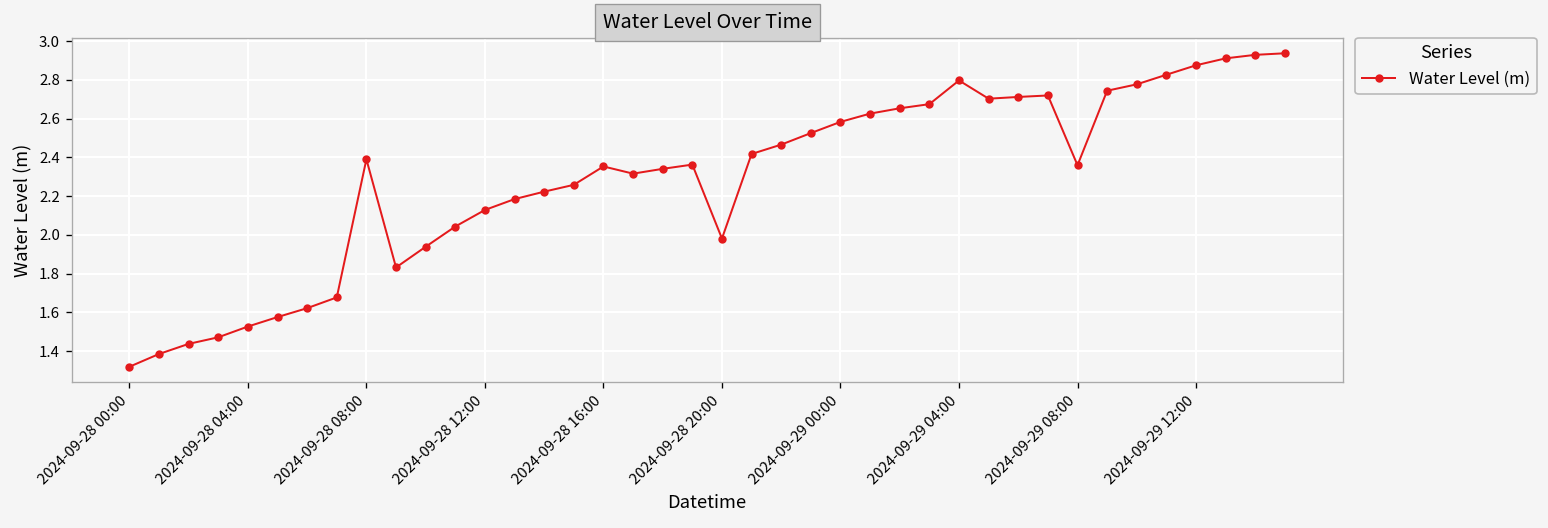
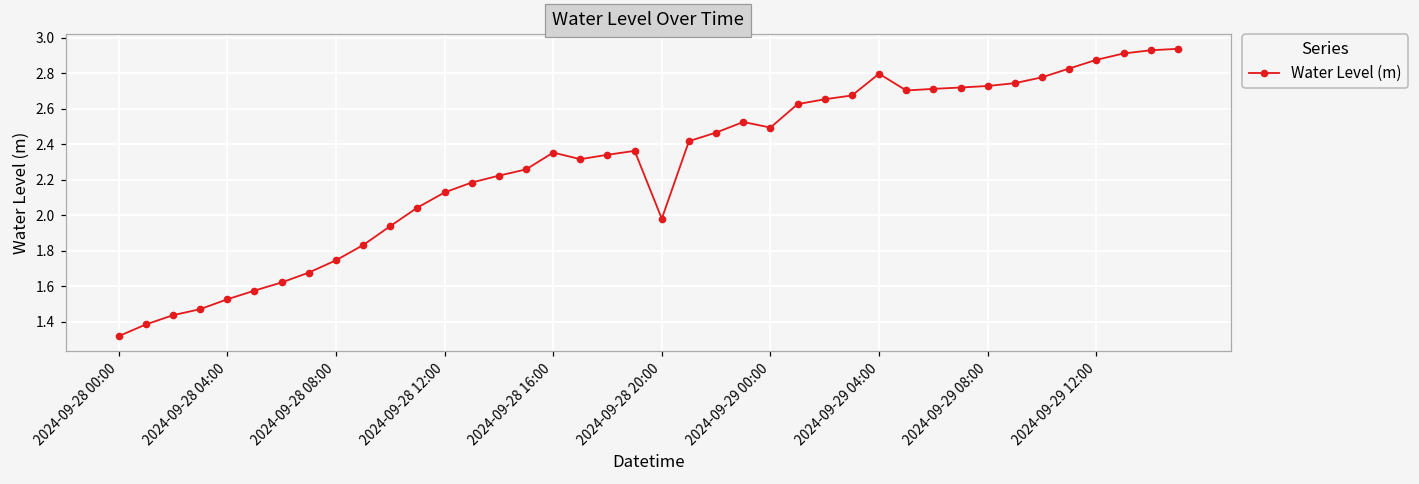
  {
    "2024-09-28 00:00": 1.32,
    "2024-09-28 04:00": 1.53,
-   "2024-09-28 08:00": 2.39,
+   "2024-09-28 08:00": 1.75,
    "2024-09-28 12:00": 2.13,
    "2024-09-28 16:00": 2.35,
    "2024-09-28 20:00": 1.98,
-   "2024-09-29 00:00": 2.58,
+   "2024-09-29 00:00": 2.49,
    "2024-09-29 04:00": 2.80,
-   "2024-09-29 08:00": 2.36,
+   "2024-09-29 08:00": 2.73,
    "2024-09-29 12:00": 2.88
  }
